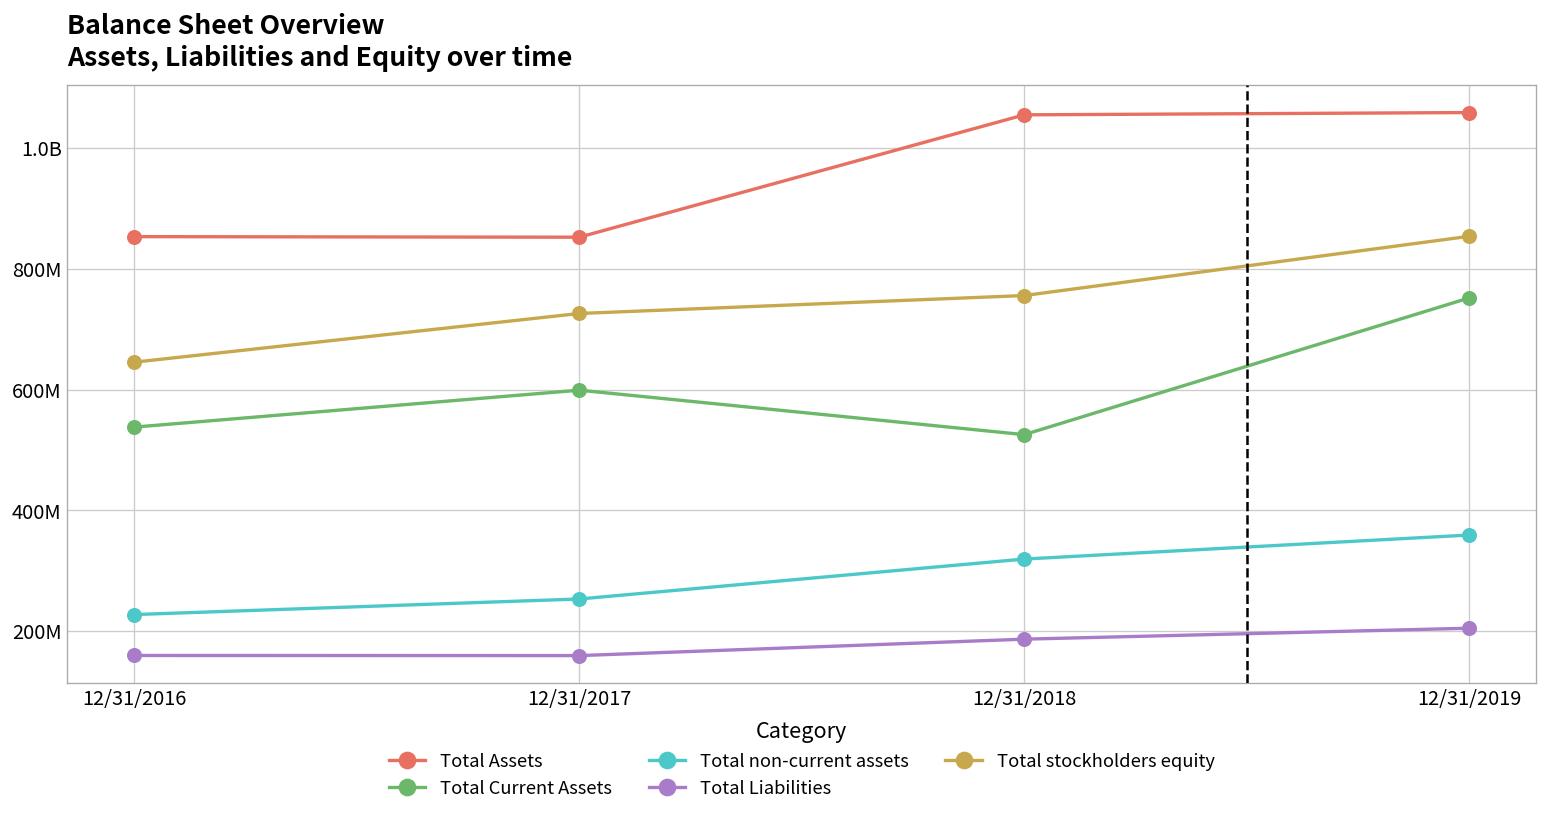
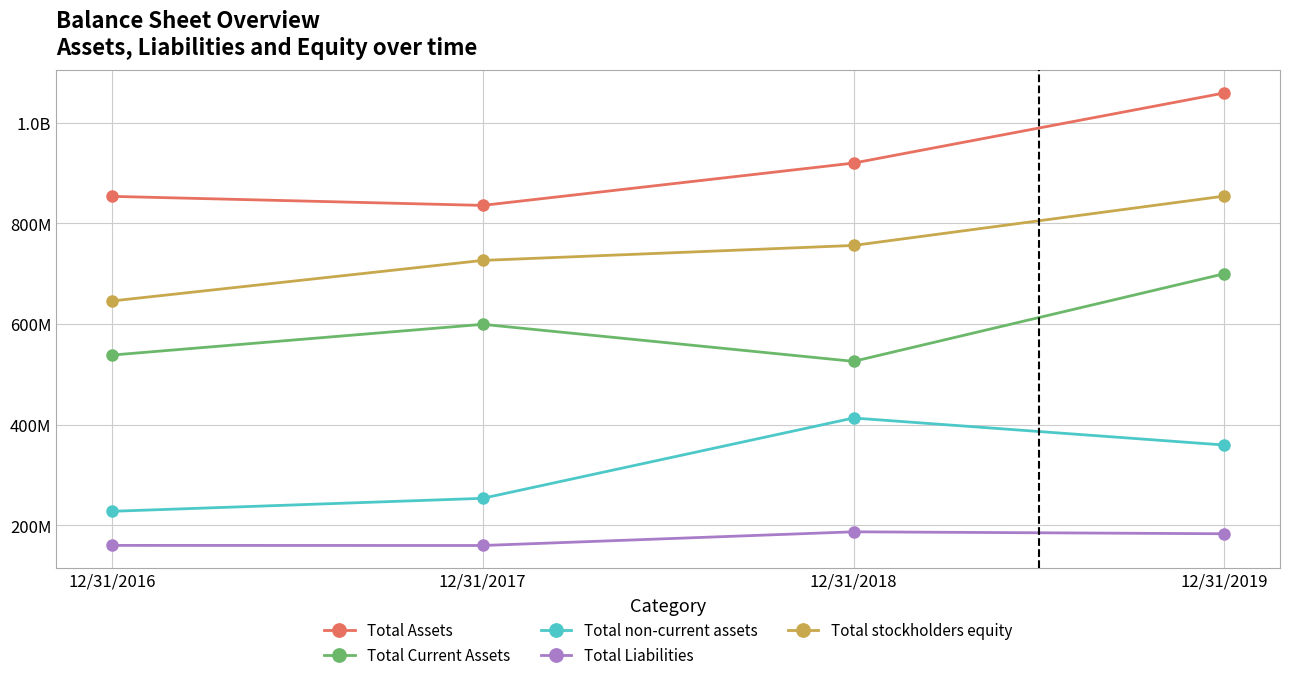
  {
    "Total Assets": {
      "12/31/2016": 850000000,
-     "12/31/2017": 850000000,
-     "12/31/2018": 1060000000,
+     "12/31/2017": 840000000,
+     "12/31/2018": 920000000,
      "12/31/2019": 1060000000
    },
    "Total Current Assets": {
      "12/31/2016": 540000000,
      "12/31/2017": 600000000,
      "12/31/2018": 530000000,
-     "12/31/2019": 750000000
+     "12/31/2019": 700000000
    },
    "Total non-current assets": {
      "12/31/2016": 230000000,
      "12/31/2017": 250000000,
-     "12/31/2018": 320000000,
+     "12/31/2018": 410000000,
      "12/31/2019": 360000000
    },
    "Total Liabilities": {
      "12/31/2016": 160000000,
      "12/31/2017": 160000000,
      "12/31/2018": 190000000,
-     "12/31/2019": 200000000
+     "12/31/2019": 180000000
    },
    "Total stockholders equity": {
      "12/31/2016": 650000000,
      "12/31/2017": 730000000,
      "12/31/2018": 760000000,
      "12/31/2019": 850000000
    }
  }
